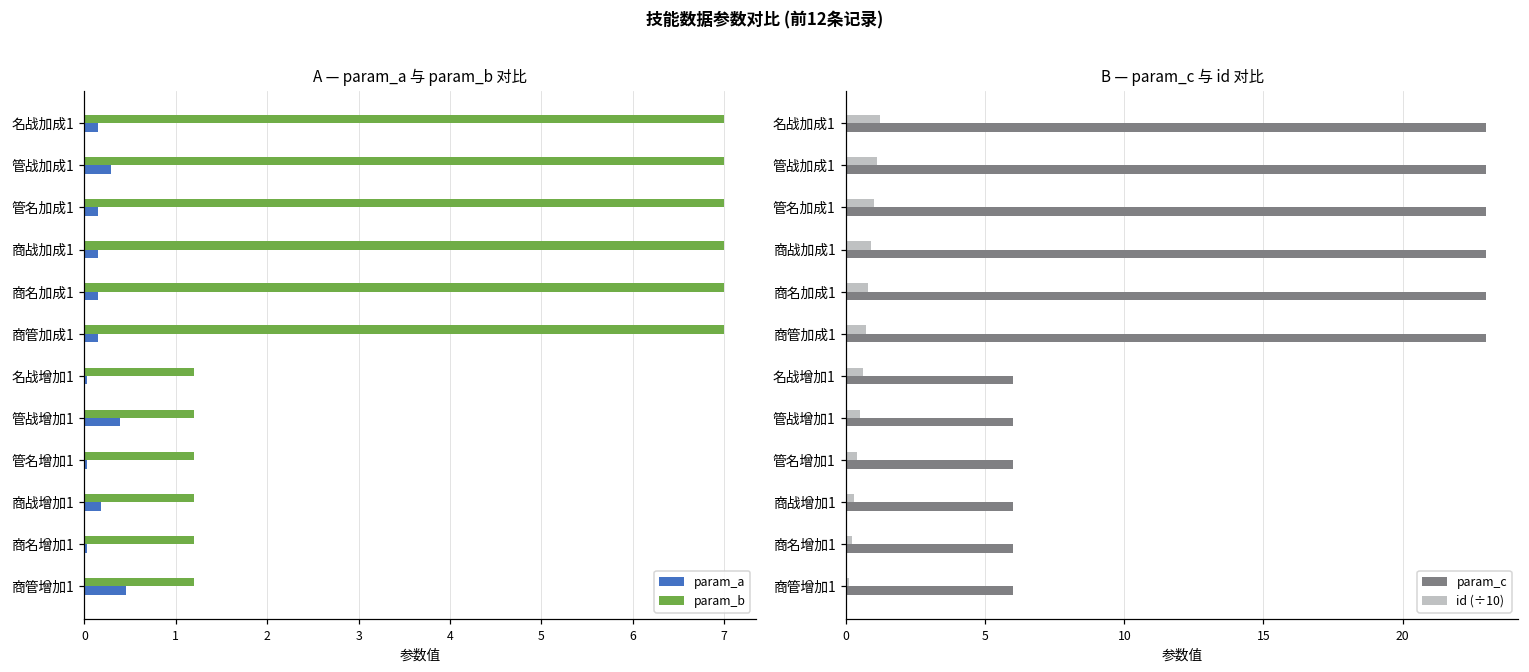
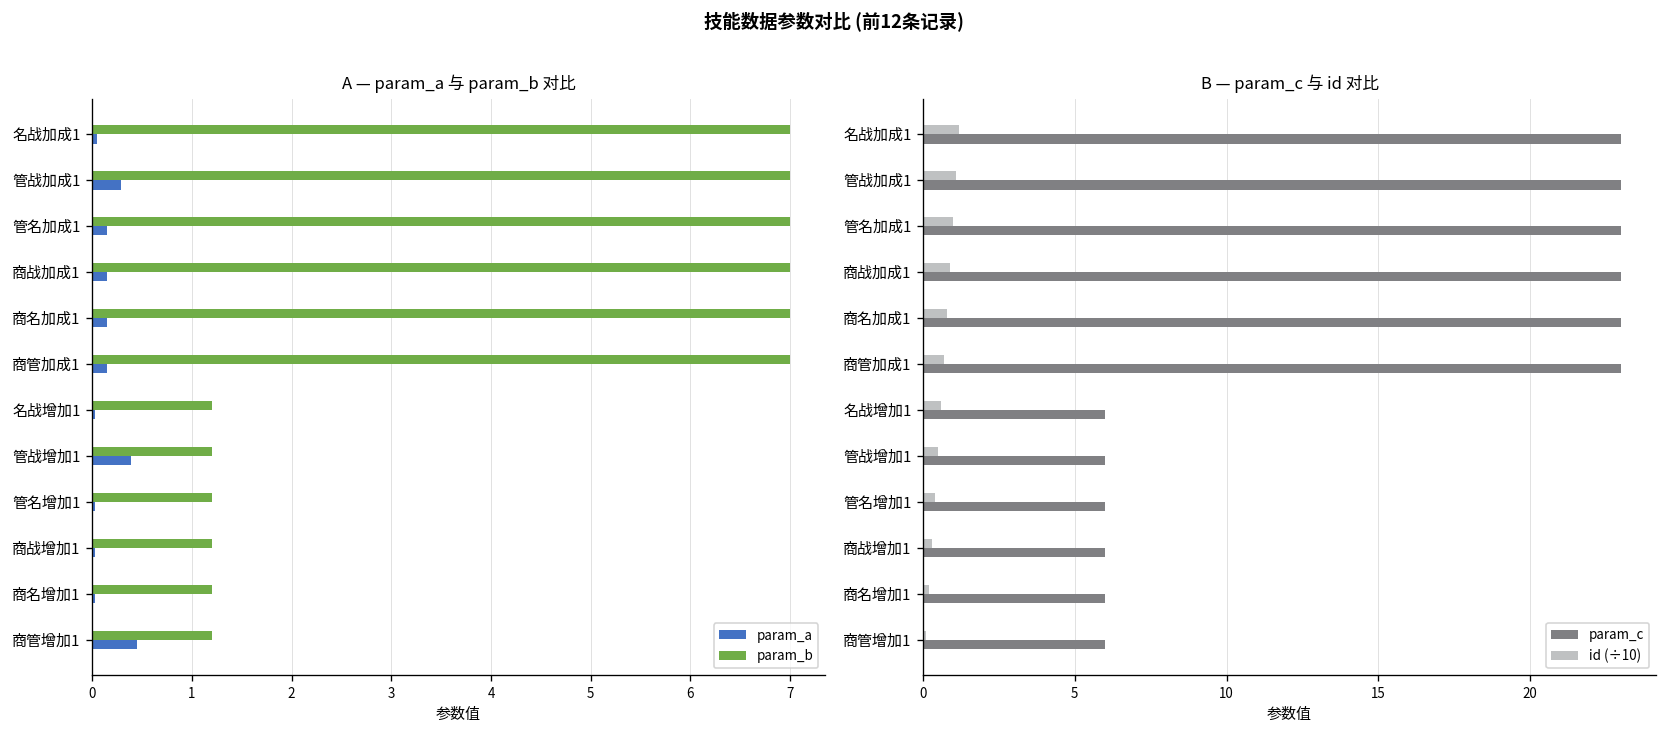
  {
    "A — param_a 与 param_b 对比": {
      "param_a": {
-       "名战加成1": 0.2,
+       "名战加成1": 0.1,
        "管战加成1": 0.3,
        "管名加成1": 0.2,
        "商战加成1": 0.2,
        "商名加成1": 0.2,
        "商管加成1": 0.2,
        "管战增加1": 0.4,
-       "商战增加1": 0.2,
+       "商战增加1": 0.0,
        "商管增加1": 0.5
      },
      "param_b": {
        "名战加成1": 7.0,
        "管战加成1": 7.0,
        "管名加成1": 7.0,
        "商战加成1": 7.0,
        "商名加成1": 7.0,
        "商管加成1": 7.0,
        "名战增加1": 1.2,
        "管战增加1": 1.2,
        "管名增加1": 1.2,
        "商战增加1": 1.2,
        "商名增加1": 1.2,
        "商管增加1": 1.2
      }
    },
    "B — param_c 与 id 对比": {
      "param_c": {
        "名战加成1": 23.0,
        "管战加成1": 23.0,
        "管名加成1": 23.0,
        "商战加成1": 23.0,
        "商名加成1": 23.0,
        "商管加成1": 23.0,
        "名战增加1": 6.0,
        "管战增加1": 6.0,
        "管名增加1": 6.0,
        "商战增加1": 6.0,
        "商名增加1": 6.0,
        "商管增加1": 6.0
      },
      "id (÷10)": {
        "名战加成1": 1.2,
        "管战加成1": 1.1,
        "管名加成1": 1.0,
        "商战加成1": 0.9,
        "商名加成1": 0.8,
        "商管加成1": 0.7,
        "名战增加1": 0.6,
        "管战增加1": 0.5,
        "管名增加1": 0.4,
        "商战增加1": 0.3,
        "商名增加1": 0.2,
        "商管增加1": 0.1
      }
    }
  }
